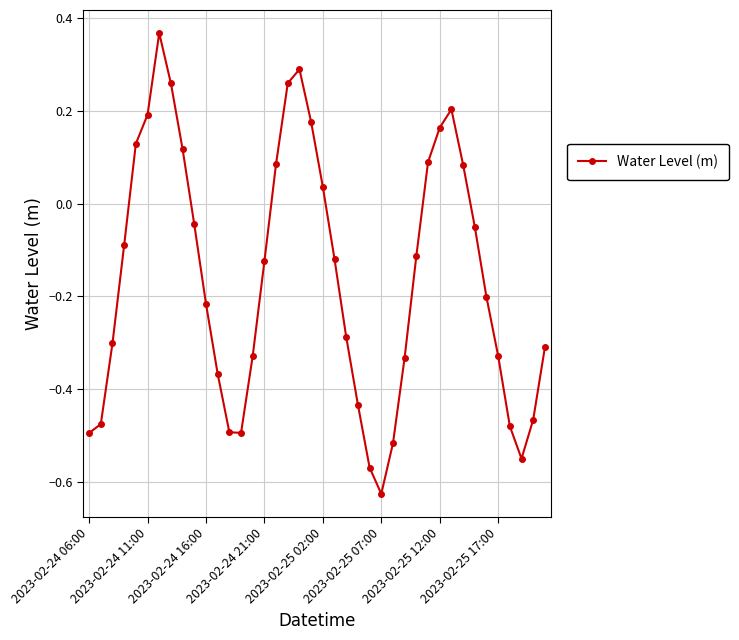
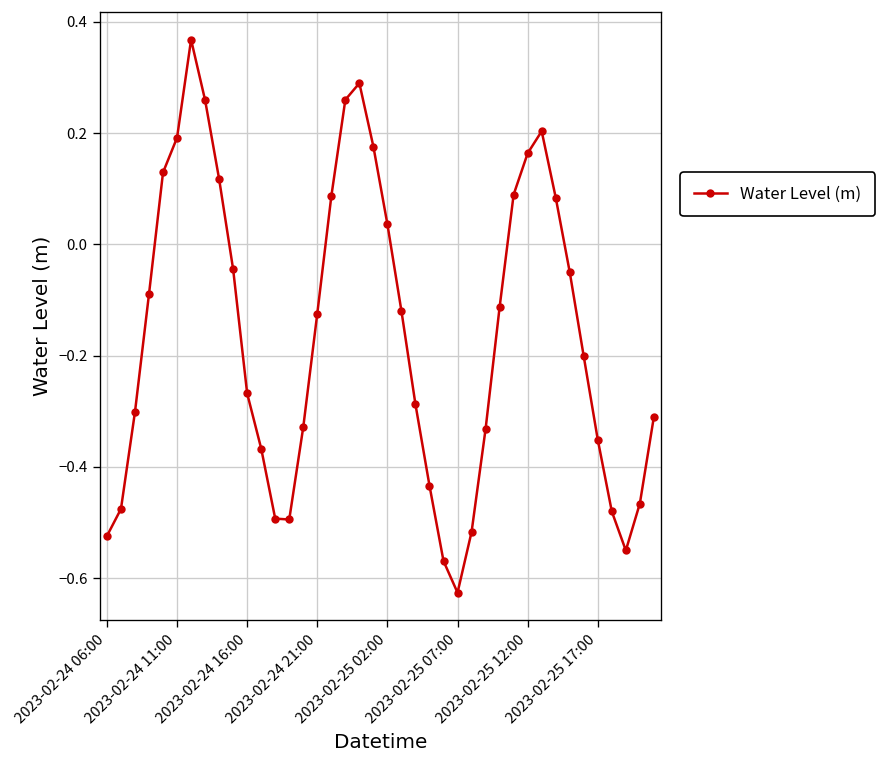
  {
-   "2023-02-24 06:00": -0.49,
+   "2023-02-24 06:00": -0.52,
    "2023-02-24 11:00": 0.19,
-   "2023-02-24 16:00": -0.22,
+   "2023-02-24 16:00": -0.27,
    "2023-02-24 21:00": -0.12,
    "2023-02-25 02:00": 0.04,
    "2023-02-25 07:00": -0.63,
    "2023-02-25 12:00": 0.16,
-   "2023-02-25 17:00": -0.33
+   "2023-02-25 17:00": -0.35
  }
